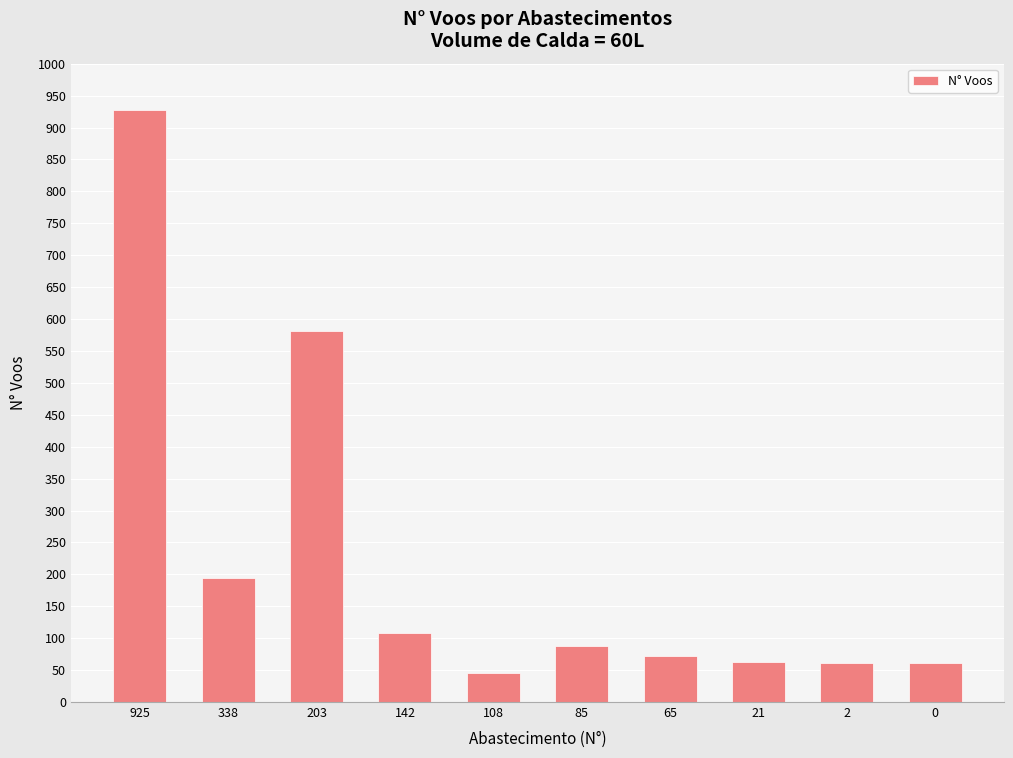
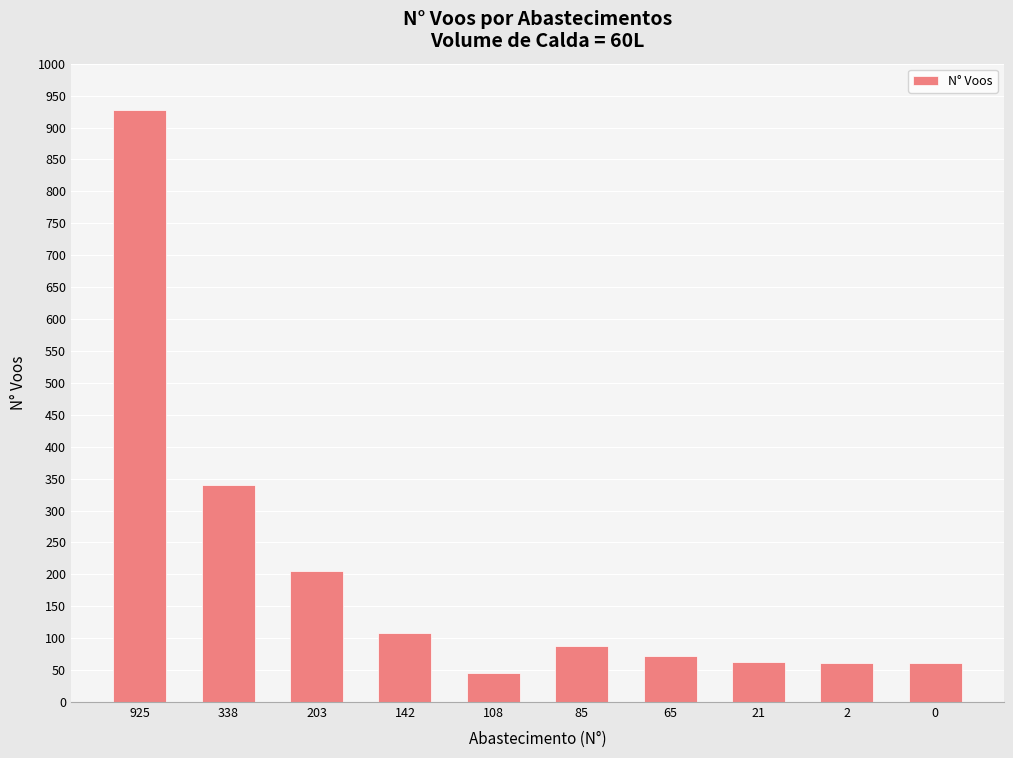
  {
    "925": 930,
-   "338": 190,
-   "203": 580,
+   "338": 340,
+   "203": 210,
    "142": 110,
    "108": 50,
    "85": 90,
    "65": 70,
    "21": 60,
    "2": 60,
    "0": 60
  }
